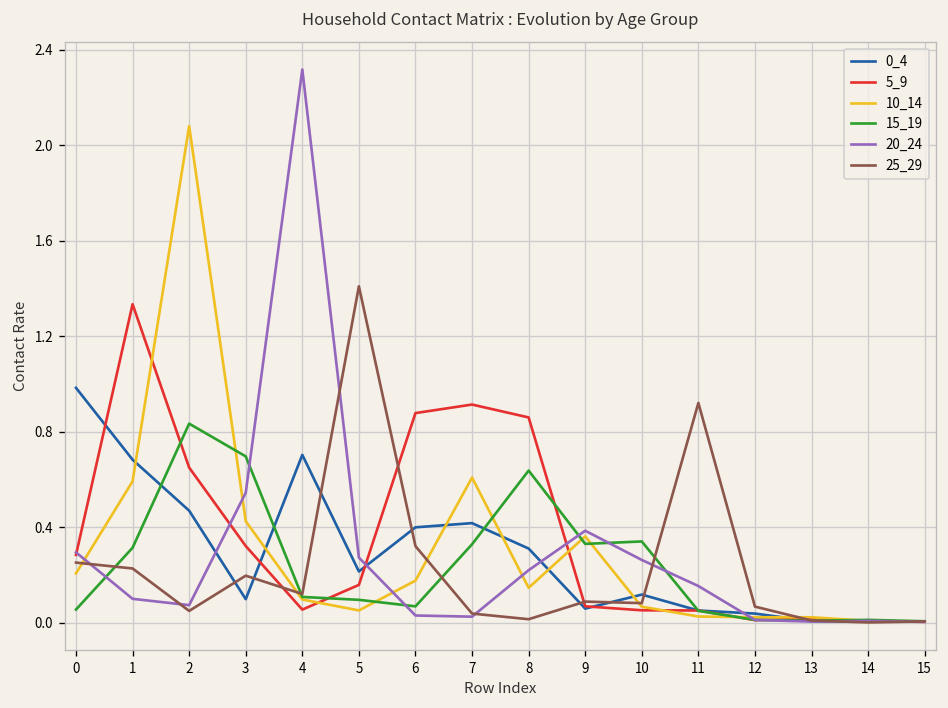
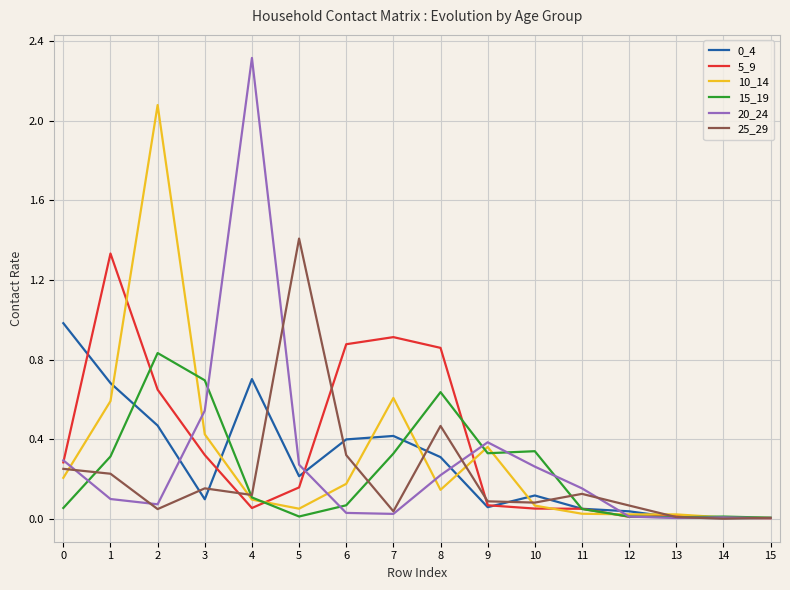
  {
    "0_4": {
      "0": 0.98,
      "1": 0.68,
      "2": 0.47,
      "3": 0.10,
      "4": 0.70,
      "5": 0.21,
      "6": 0.40,
      "7": 0.42,
      "8": 0.31,
      "10": 0.12,
      "12": 0.04
    },
    "5_9": {
      "1": 1.33,
      "2": 0.65,
      "3": 0.32,
      "4": 0.05,
      "5": 0.16,
      "6": 0.88,
      "7": 0.91,
      "8": 0.86,
      "10": 0.05
    },
    "10_14": {
      "0": 0.21,
      "1": 0.59,
      "2": 2.08,
      "3": 0.42,
      "5": 0.05,
      "6": 0.18,
      "7": 0.61,
      "8": 0.15,
      "9": 0.36,
      "10": 0.07,
      "11": 0.03
    },
    "15_19": {
      "0": 0.05,
      "1": 0.31,
      "2": 0.83,
      "3": 0.70,
-     "5": 0.10,
+     "5": 0.01,
      "6": 0.07,
      "7": 0.33,
      "8": 0.64,
      "9": 0.33,
      "10": 0.34
    },
    "20_24": {
      "1": 0.10,
      "2": 0.07,
      "3": 0.54,
      "4": 2.32,
      "5": 0.27,
      "6": 0.03,
      "7": 0.03,
      "8": 0.22,
      "9": 0.39,
      "10": 0.26,
      "11": 0.15
    },
    "25_29": {
      "0": 0.25,
      "1": 0.23,
      "2": 0.05,
-     "3": 0.20,
+     "3": 0.15,
      "5": 1.41,
      "6": 0.32,
      "7": 0.04,
-     "8": 0.01,
+     "8": 0.47,
      "9": 0.09,
      "10": 0.08,
-     "11": 0.92,
+     "11": 0.13,
      "12": 0.07
    }
  }
